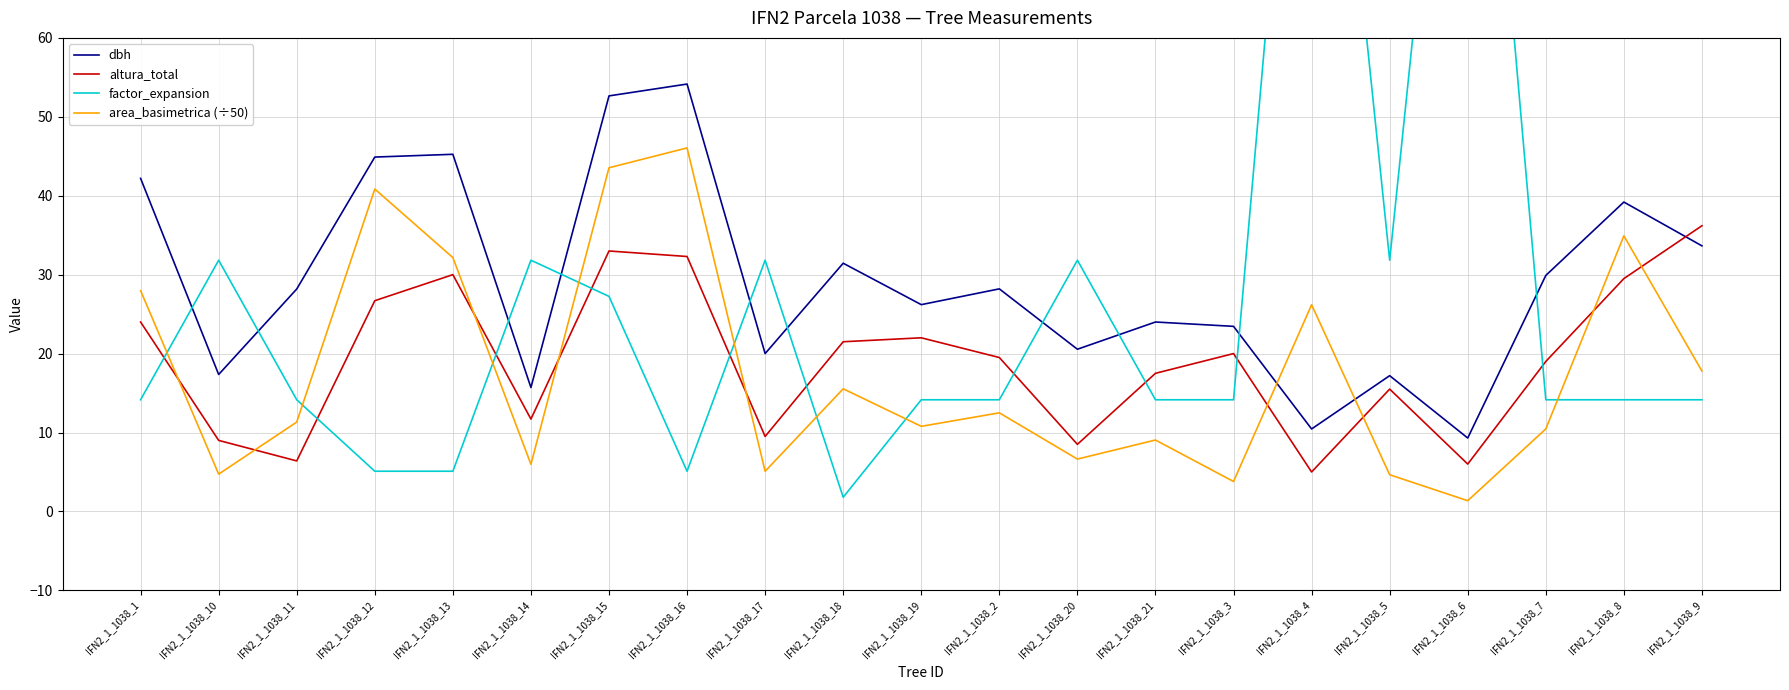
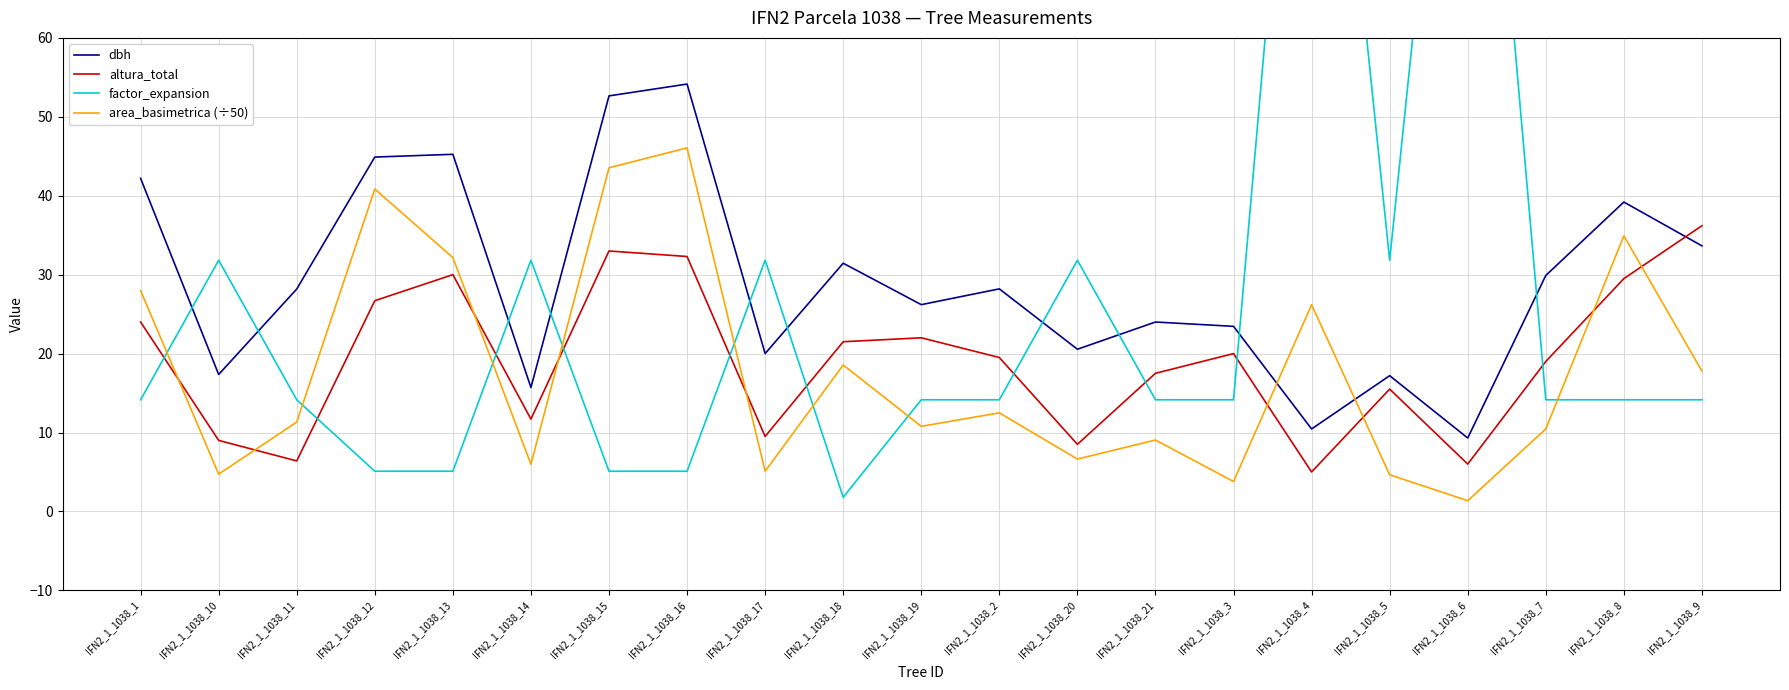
  {
    "dbh": {
      "IFN2_1_1038_1": 42,
      "IFN2_1_1038_10": 17,
      "IFN2_1_1038_11": 28,
      "IFN2_1_1038_12": 45,
      "IFN2_1_1038_13": 45,
      "IFN2_1_1038_14": 16,
      "IFN2_1_1038_15": 53,
      "IFN2_1_1038_16": 54,
      "IFN2_1_1038_17": 20,
      "IFN2_1_1038_18": 31,
      "IFN2_1_1038_19": 26,
      "IFN2_1_1038_2": 28,
      "IFN2_1_1038_20": 21,
      "IFN2_1_1038_21": 24,
      "IFN2_1_1038_3": 23,
      "IFN2_1_1038_4": 10,
      "IFN2_1_1038_5": 17,
      "IFN2_1_1038_6": 9,
      "IFN2_1_1038_7": 30,
      "IFN2_1_1038_8": 39,
      "IFN2_1_1038_9": 34
    },
    "altura_total": {
      "IFN2_1_1038_1": 24,
      "IFN2_1_1038_10": 9,
      "IFN2_1_1038_11": 6,
      "IFN2_1_1038_12": 27,
      "IFN2_1_1038_13": 30,
      "IFN2_1_1038_14": 12,
      "IFN2_1_1038_15": 33,
      "IFN2_1_1038_16": 32,
      "IFN2_1_1038_17": 10,
      "IFN2_1_1038_18": 22,
      "IFN2_1_1038_19": 22,
      "IFN2_1_1038_2": 20,
      "IFN2_1_1038_20": 9,
      "IFN2_1_1038_21": 18,
      "IFN2_1_1038_3": 20,
      "IFN2_1_1038_4": 5,
      "IFN2_1_1038_5": 16,
      "IFN2_1_1038_6": 6,
      "IFN2_1_1038_7": 19,
      "IFN2_1_1038_8": 30,
      "IFN2_1_1038_9": 36
    },
    "factor_expansion": {
      "IFN2_1_1038_1": 14,
      "IFN2_1_1038_10": 32,
      "IFN2_1_1038_11": 14,
      "IFN2_1_1038_12": 5,
      "IFN2_1_1038_13": 5,
      "IFN2_1_1038_14": 32,
-     "IFN2_1_1038_15": 27,
+     "IFN2_1_1038_15": 5,
      "IFN2_1_1038_16": 5,
      "IFN2_1_1038_17": 32,
      "IFN2_1_1038_18": 2,
      "IFN2_1_1038_19": 14,
      "IFN2_1_1038_2": 14,
      "IFN2_1_1038_20": 32,
      "IFN2_1_1038_21": 14,
      "IFN2_1_1038_3": 14,
      "IFN2_1_1038_5": 32,
      "IFN2_1_1038_7": 14,
      "IFN2_1_1038_8": 14,
      "IFN2_1_1038_9": 14
    },
    "area_basimetrica (÷50)": {
      "IFN2_1_1038_1": 28,
      "IFN2_1_1038_10": 5,
      "IFN2_1_1038_11": 11,
      "IFN2_1_1038_12": 41,
      "IFN2_1_1038_13": 32,
      "IFN2_1_1038_14": 6,
      "IFN2_1_1038_15": 44,
      "IFN2_1_1038_16": 46,
      "IFN2_1_1038_17": 5,
-     "IFN2_1_1038_18": 16,
+     "IFN2_1_1038_18": 19,
      "IFN2_1_1038_19": 11,
      "IFN2_1_1038_2": 12,
      "IFN2_1_1038_20": 7,
      "IFN2_1_1038_21": 9,
      "IFN2_1_1038_3": 4,
      "IFN2_1_1038_4": 26,
      "IFN2_1_1038_5": 5,
      "IFN2_1_1038_6": 1,
      "IFN2_1_1038_7": 10,
      "IFN2_1_1038_8": 35,
      "IFN2_1_1038_9": 18
    }
  }
